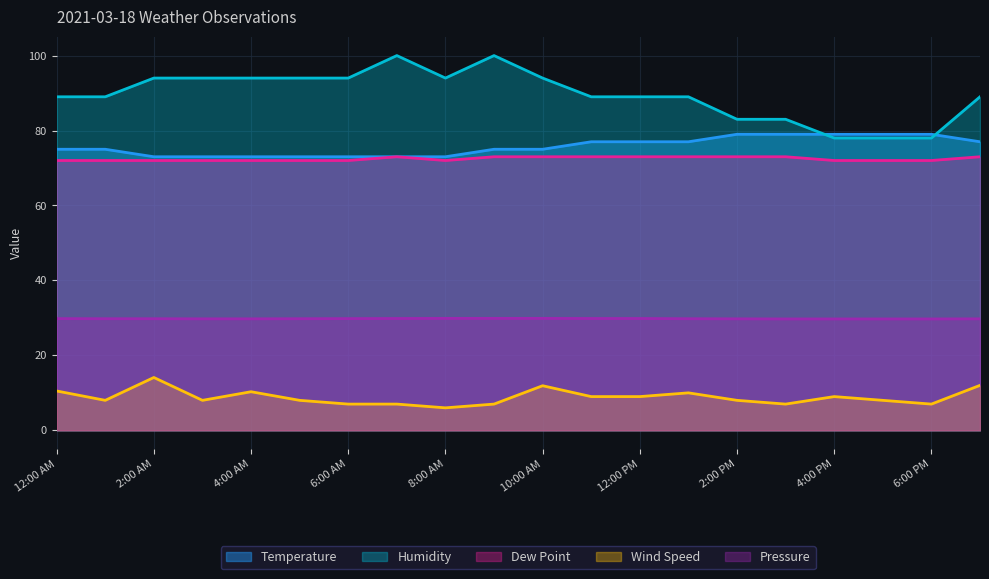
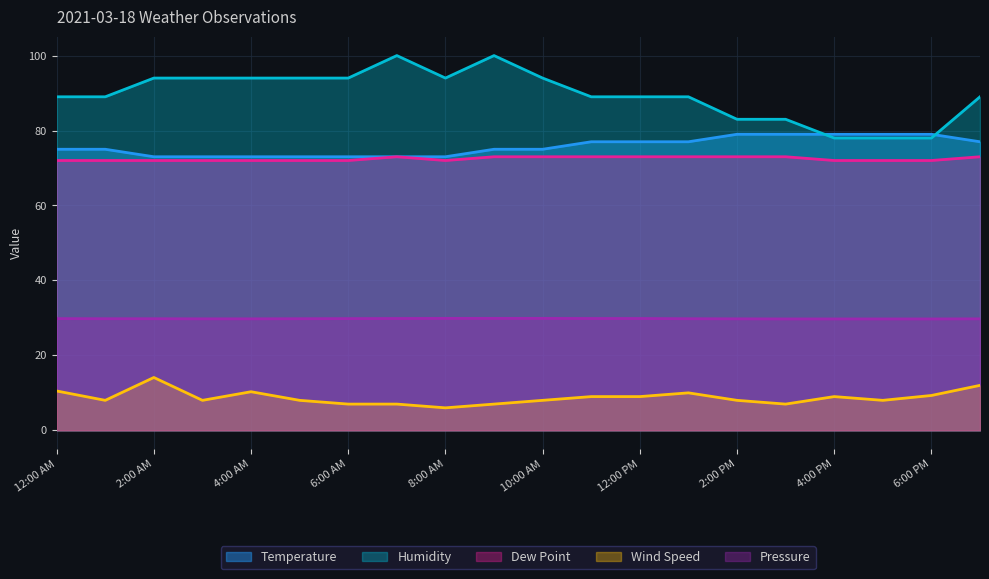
  {
    "Wind Speed": {
      "12:00 AM": 11,
      "2:00 AM": 14,
      "4:00 AM": 10,
      "6:00 AM": 7,
      "8:00 AM": 6,
-     "10:00 AM": 12,
+     "10:00 AM": 8,
      "12:00 PM": 9,
      "2:00 PM": 8,
      "4:00 PM": 9,
-     "6:00 PM": 7
+     "6:00 PM": 9
    }
  }
